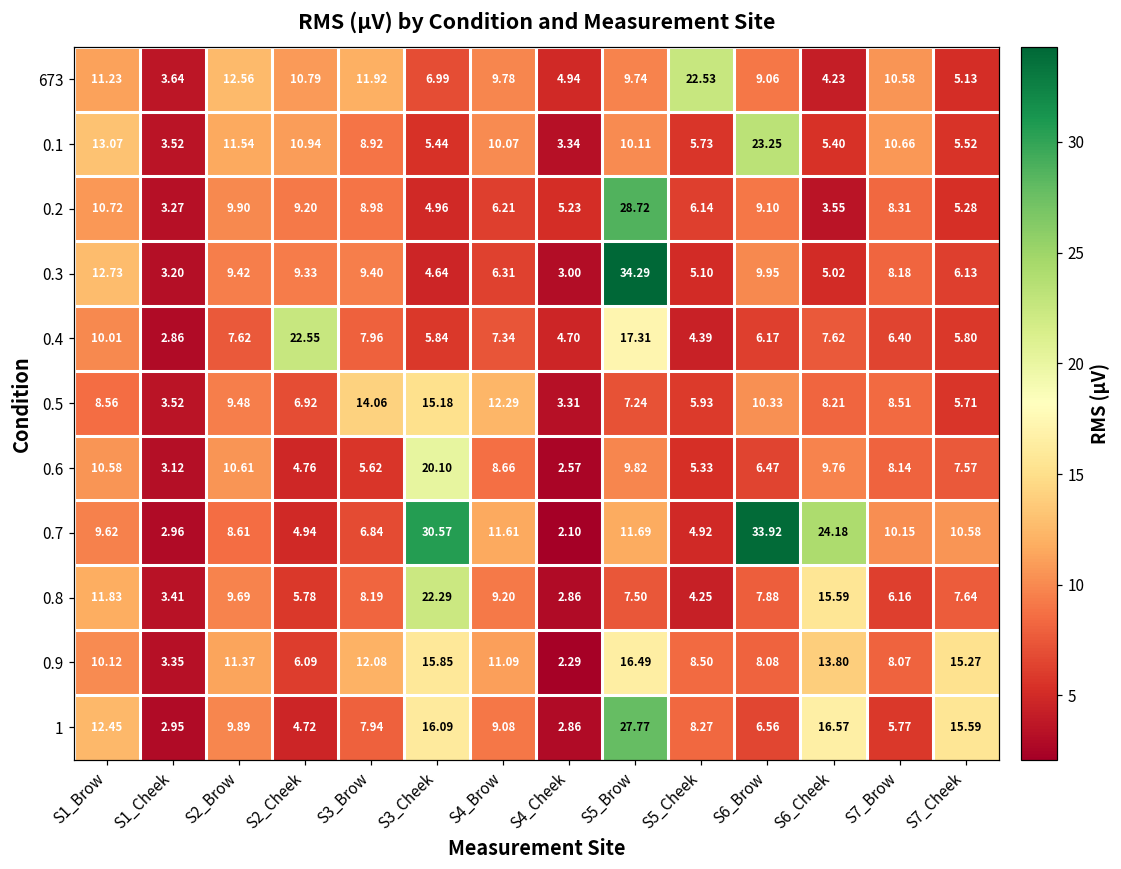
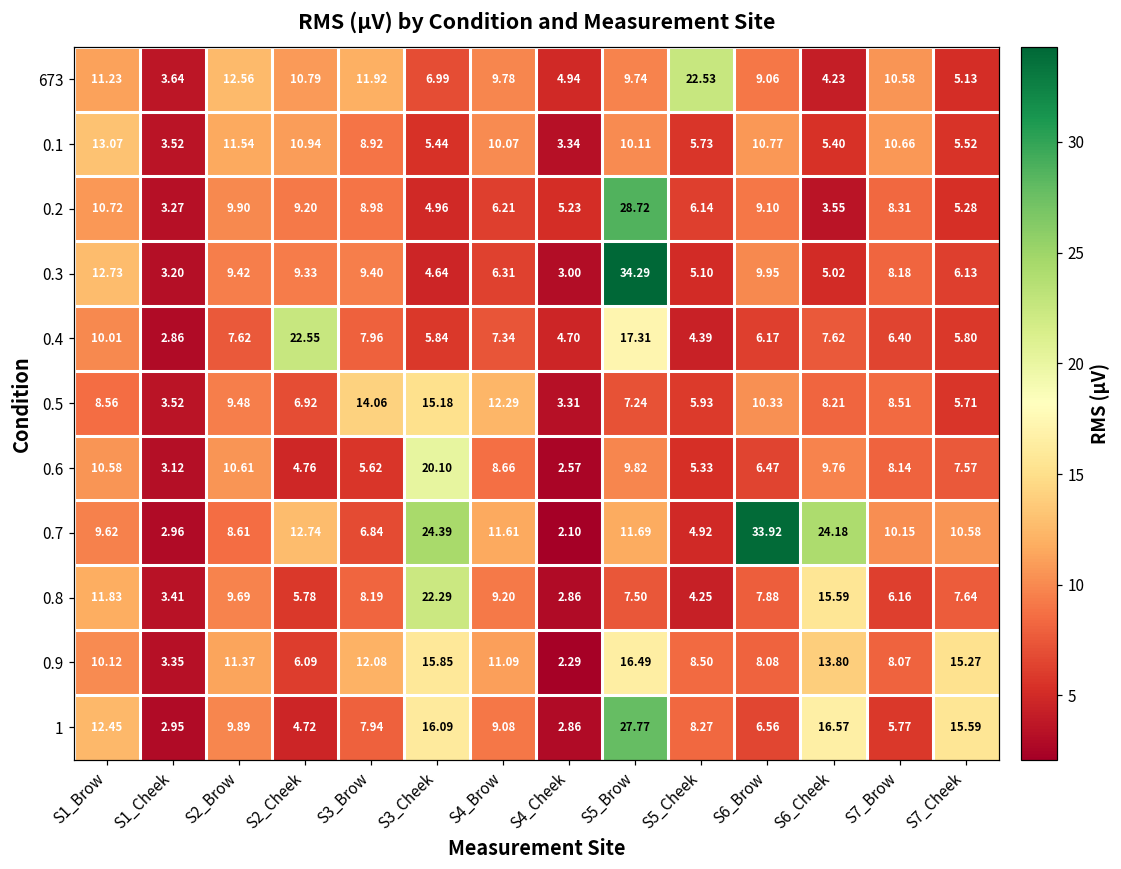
  {
    "673": {
      "S1_Brow": 11.23,
      "S1_Cheek": 3.64,
      "S2_Brow": 12.56,
      "S2_Cheek": 10.79,
      "S3_Brow": 11.92,
      "S3_Cheek": 6.99,
      "S4_Brow": 9.78,
      "S4_Cheek": 4.94,
      "S5_Brow": 9.74,
      "S5_Cheek": 22.53,
      "S6_Brow": 9.06,
      "S6_Cheek": 4.23,
      "S7_Brow": 10.58,
      "S7_Cheek": 5.13
    },
    "0.1": {
      "S1_Brow": 13.07,
      "S1_Cheek": 3.52,
      "S2_Brow": 11.54,
      "S2_Cheek": 10.94,
      "S3_Brow": 8.92,
      "S3_Cheek": 5.44,
      "S4_Brow": 10.07,
      "S4_Cheek": 3.34,
      "S5_Brow": 10.11,
      "S5_Cheek": 5.73,
-     "S6_Brow": 23.25,
+     "S6_Brow": 10.77,
      "S6_Cheek": 5.40,
      "S7_Brow": 10.66,
      "S7_Cheek": 5.52
    },
    "0.2": {
      "S1_Brow": 10.72,
      "S1_Cheek": 3.27,
      "S2_Brow": 9.90,
      "S2_Cheek": 9.20,
      "S3_Brow": 8.98,
      "S3_Cheek": 4.96,
      "S4_Brow": 6.21,
      "S4_Cheek": 5.23,
      "S5_Brow": 28.72,
      "S5_Cheek": 6.14,
      "S6_Brow": 9.10,
      "S6_Cheek": 3.55,
      "S7_Brow": 8.31,
      "S7_Cheek": 5.28
    },
    "0.3": {
      "S1_Brow": 12.73,
      "S1_Cheek": 3.20,
      "S2_Brow": 9.42,
      "S2_Cheek": 9.33,
      "S3_Brow": 9.40,
      "S3_Cheek": 4.64,
      "S4_Brow": 6.31,
      "S4_Cheek": 3.00,
      "S5_Brow": 34.29,
      "S5_Cheek": 5.10,
      "S6_Brow": 9.95,
      "S6_Cheek": 5.02,
      "S7_Brow": 8.18,
      "S7_Cheek": 6.13
    },
    "0.4": {
      "S1_Brow": 10.01,
      "S1_Cheek": 2.86,
      "S2_Brow": 7.62,
      "S2_Cheek": 22.55,
      "S3_Brow": 7.96,
      "S3_Cheek": 5.84,
      "S4_Brow": 7.34,
      "S4_Cheek": 4.70,
      "S5_Brow": 17.31,
      "S5_Cheek": 4.39,
      "S6_Brow": 6.17,
      "S6_Cheek": 7.62,
      "S7_Brow": 6.40,
      "S7_Cheek": 5.80
    },
    "0.5": {
      "S1_Brow": 8.56,
      "S1_Cheek": 3.52,
      "S2_Brow": 9.48,
      "S2_Cheek": 6.92,
      "S3_Brow": 14.06,
      "S3_Cheek": 15.18,
      "S4_Brow": 12.29,
      "S4_Cheek": 3.31,
      "S5_Brow": 7.24,
      "S5_Cheek": 5.93,
      "S6_Brow": 10.33,
      "S6_Cheek": 8.21,
      "S7_Brow": 8.51,
      "S7_Cheek": 5.71
    },
    "0.6": {
      "S1_Brow": 10.58,
      "S1_Cheek": 3.12,
      "S2_Brow": 10.61,
      "S2_Cheek": 4.76,
      "S3_Brow": 5.62,
      "S3_Cheek": 20.10,
      "S4_Brow": 8.66,
      "S4_Cheek": 2.57,
      "S5_Brow": 9.82,
      "S5_Cheek": 5.33,
      "S6_Brow": 6.47,
      "S6_Cheek": 9.76,
      "S7_Brow": 8.14,
      "S7_Cheek": 7.57
    },
    "0.7": {
      "S1_Brow": 9.62,
      "S1_Cheek": 2.96,
      "S2_Brow": 8.61,
-     "S2_Cheek": 4.94,
+     "S2_Cheek": 12.74,
      "S3_Brow": 6.84,
-     "S3_Cheek": 30.57,
+     "S3_Cheek": 24.39,
      "S4_Brow": 11.61,
      "S4_Cheek": 2.10,
      "S5_Brow": 11.69,
      "S5_Cheek": 4.92,
      "S6_Brow": 33.92,
      "S6_Cheek": 24.18,
      "S7_Brow": 10.15,
      "S7_Cheek": 10.58
    },
    "0.8": {
      "S1_Brow": 11.83,
      "S1_Cheek": 3.41,
      "S2_Brow": 9.69,
      "S2_Cheek": 5.78,
      "S3_Brow": 8.19,
      "S3_Cheek": 22.29,
      "S4_Brow": 9.20,
      "S4_Cheek": 2.86,
      "S5_Brow": 7.50,
      "S5_Cheek": 4.25,
      "S6_Brow": 7.88,
      "S6_Cheek": 15.59,
      "S7_Brow": 6.16,
      "S7_Cheek": 7.64
    },
    "0.9": {
      "S1_Brow": 10.12,
      "S1_Cheek": 3.35,
      "S2_Brow": 11.37,
      "S2_Cheek": 6.09,
      "S3_Brow": 12.08,
      "S3_Cheek": 15.85,
      "S4_Brow": 11.09,
      "S4_Cheek": 2.29,
      "S5_Brow": 16.49,
      "S5_Cheek": 8.50,
      "S6_Brow": 8.08,
      "S6_Cheek": 13.80,
      "S7_Brow": 8.07,
      "S7_Cheek": 15.27
    },
    "1": {
      "S1_Brow": 12.45,
      "S1_Cheek": 2.95,
      "S2_Brow": 9.89,
      "S2_Cheek": 4.72,
      "S3_Brow": 7.94,
      "S3_Cheek": 16.09,
      "S4_Brow": 9.08,
      "S4_Cheek": 2.86,
      "S5_Brow": 27.77,
      "S5_Cheek": 8.27,
      "S6_Brow": 6.56,
      "S6_Cheek": 16.57,
      "S7_Brow": 5.77,
      "S7_Cheek": 15.59
    }
  }
